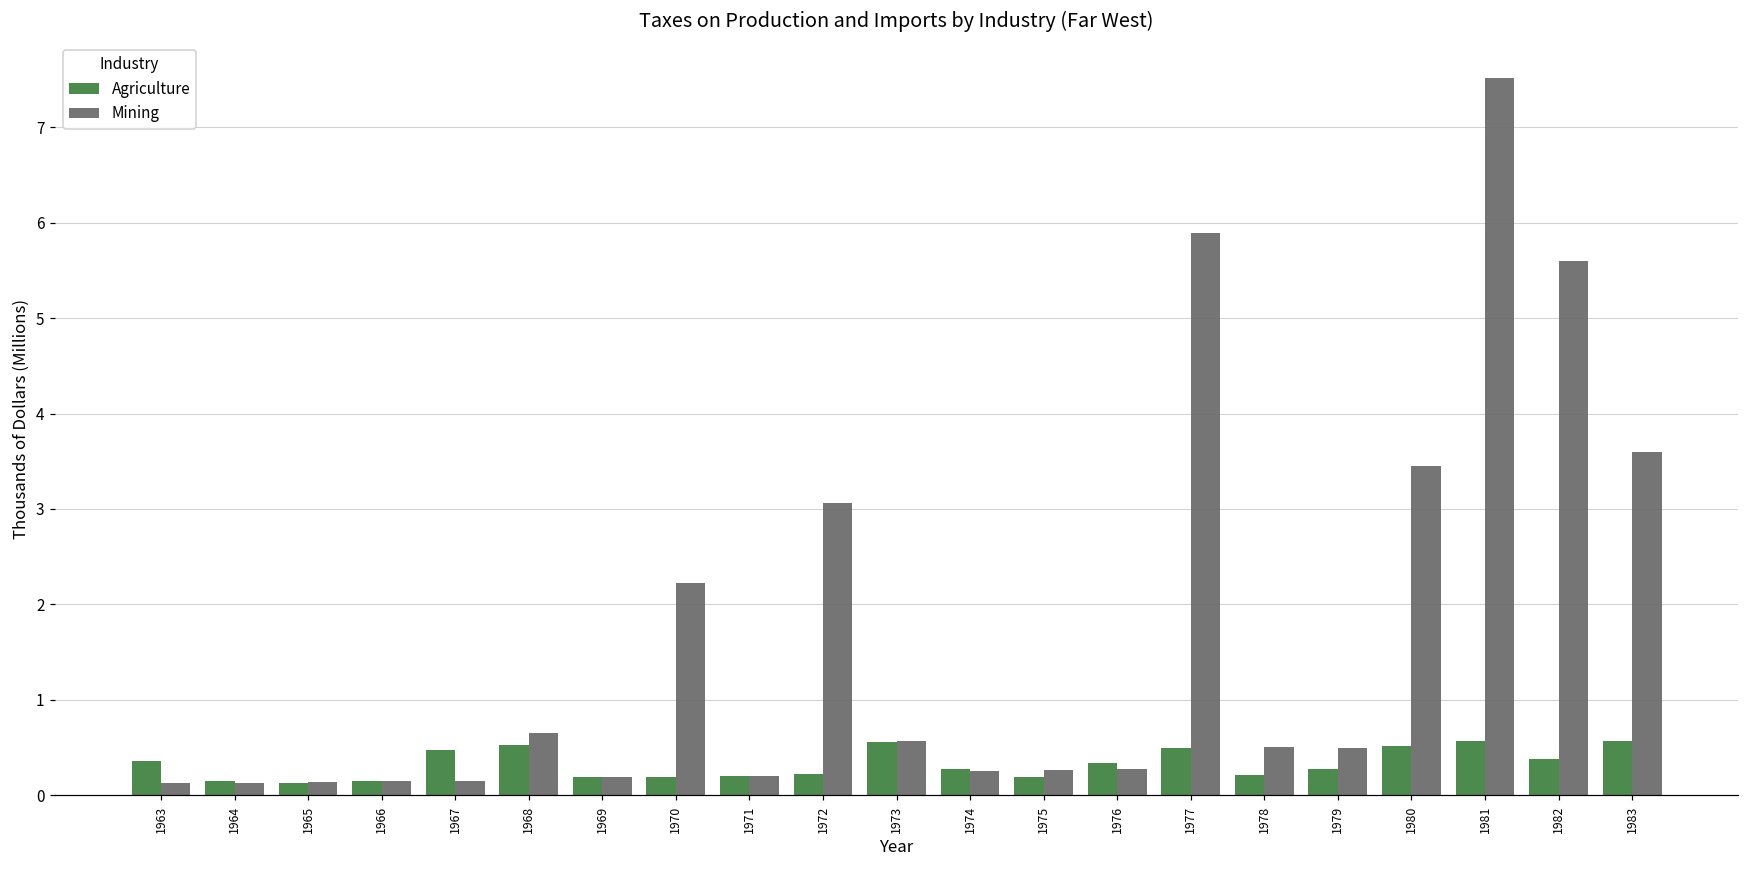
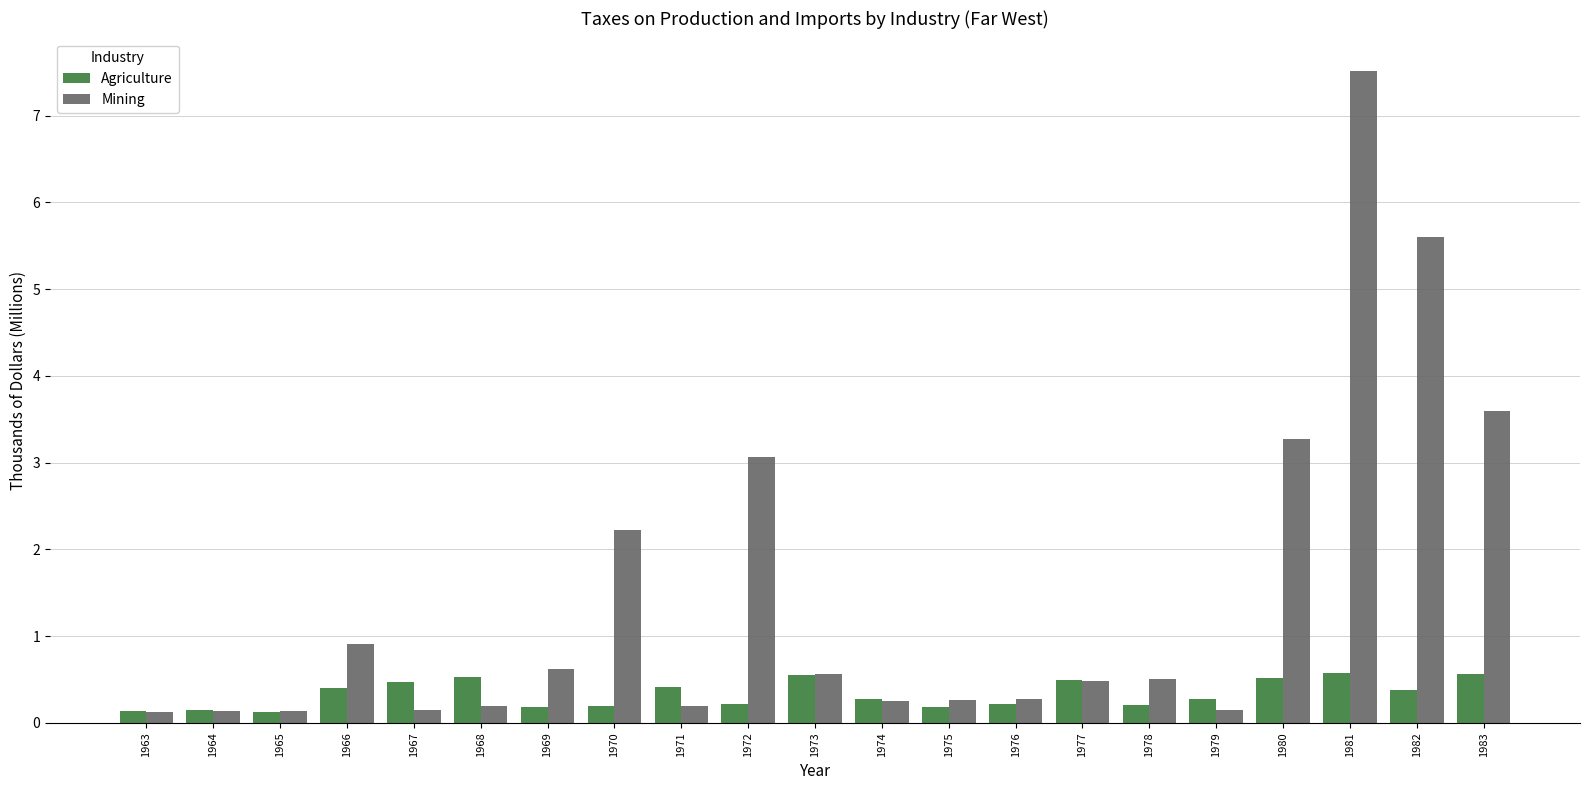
  {
    "Agriculture": {
-     "1963": 0.4,
+     "1963": 0.1,
      "1964": 0.2,
      "1965": 0.1,
-     "1966": 0.1,
+     "1966": 0.4,
      "1967": 0.5,
      "1968": 0.5,
      "1969": 0.2,
      "1970": 0.2,
-     "1971": 0.2,
+     "1971": 0.4,
      "1972": 0.2,
      "1973": 0.6,
      "1974": 0.3,
      "1975": 0.2,
-     "1976": 0.3,
+     "1976": 0.2,
      "1977": 0.5,
      "1978": 0.2,
      "1979": 0.3,
      "1980": 0.5,
      "1981": 0.6,
      "1982": 0.4,
      "1983": 0.6
    },
    "Mining": {
      "1963": 0.1,
      "1964": 0.1,
      "1965": 0.1,
-     "1966": 0.1,
+     "1966": 0.9,
      "1967": 0.2,
-     "1968": 0.6,
-     "1969": 0.2,
+     "1968": 0.2,
+     "1969": 0.6,
      "1970": 2.2,
      "1971": 0.2,
      "1972": 3.1,
      "1973": 0.6,
      "1974": 0.2,
      "1975": 0.3,
      "1976": 0.3,
-     "1977": 5.9,
+     "1977": 0.5,
      "1978": 0.5,
-     "1979": 0.5,
-     "1980": 3.4,
+     "1979": 0.1,
+     "1980": 3.3,
      "1981": 7.5,
      "1982": 5.6,
      "1983": 3.6
    }
  }
